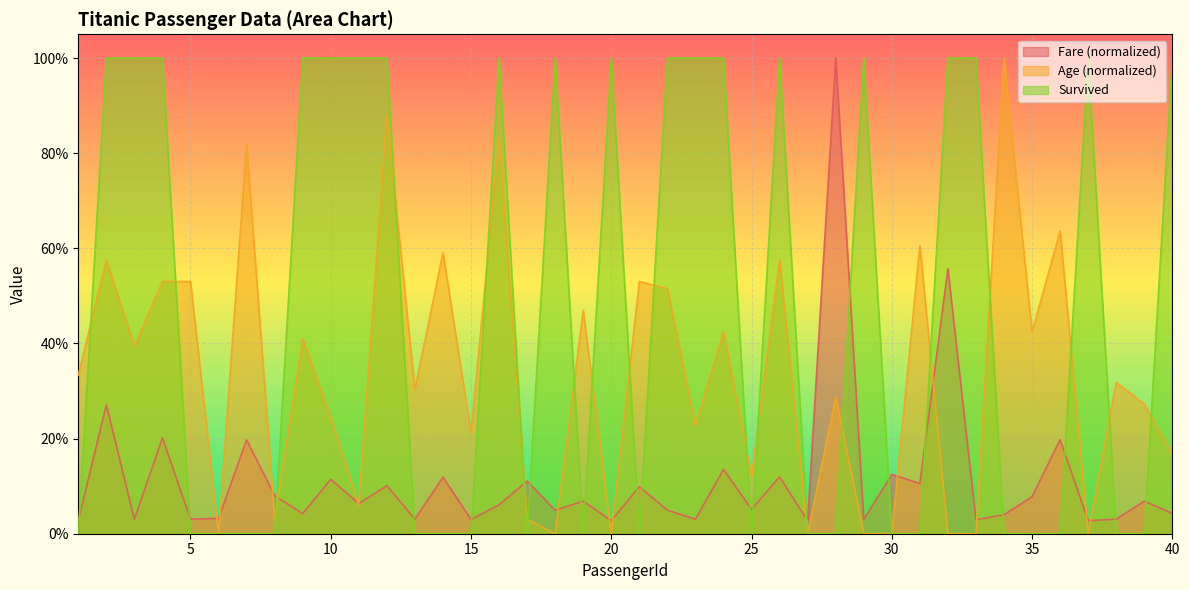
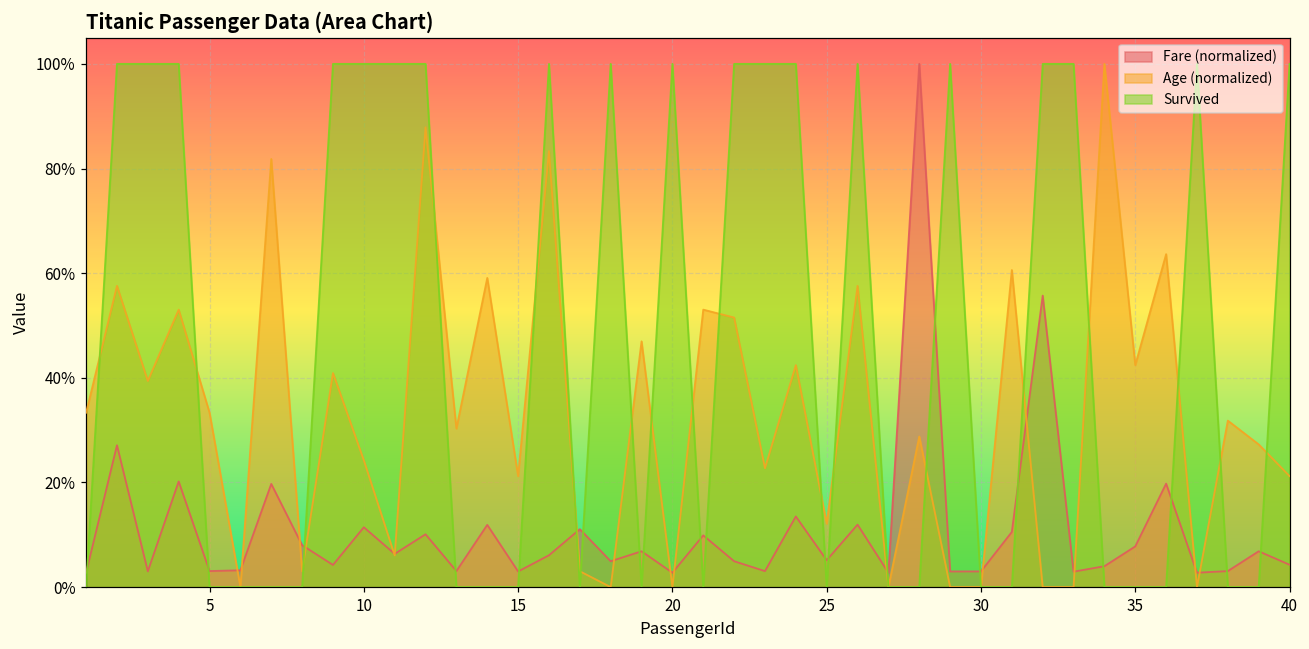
  {
    "Fare (normalized)": {
      "5": "3%",
      "10": "11%",
      "15": "3%",
      "20": "3%",
      "25": "5%",
-     "30": "12%",
+     "30": "3%",
      "35": "8%",
      "40": "4%"
    },
    "Age (normalized)": {
-     "5": "53%",
+     "5": "33%",
      "10": "24%",
      "15": "21%",
      "20": "0%",
      "25": "12%",
      "35": "42%",
-     "40": "17%"
+     "40": "21%"
    },
    "Survived": {
      "5": "0%",
      "10": "100%",
      "15": "0%",
      "20": "100%",
      "25": "0%",
      "35": "0%",
      "40": "100%"
    }
  }
